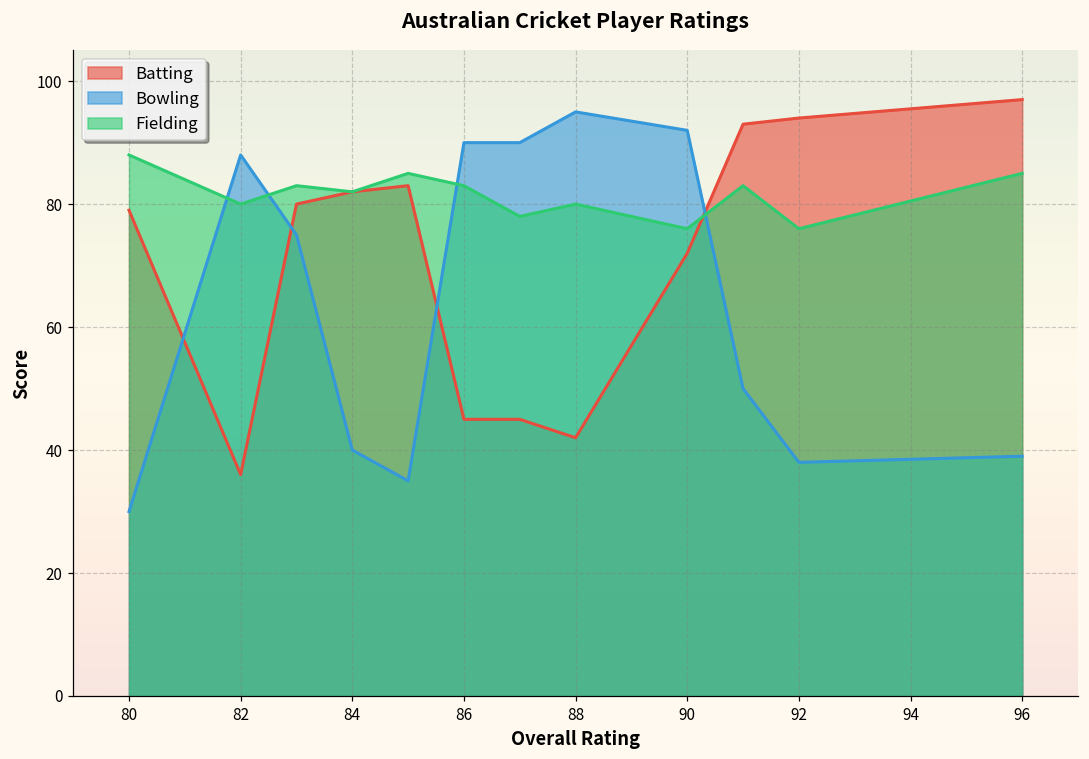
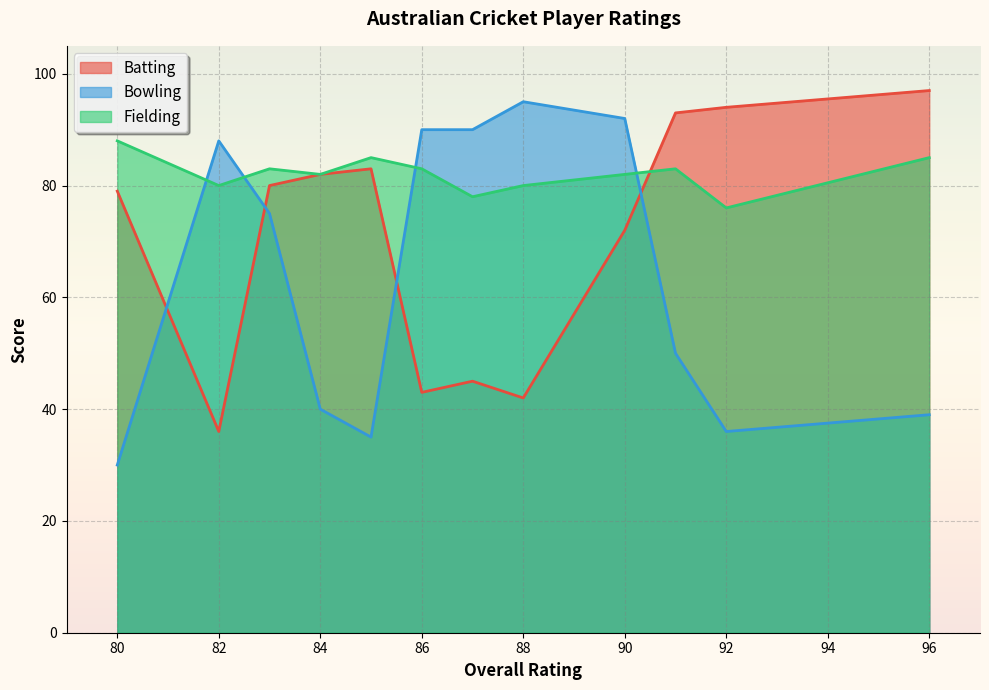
  {
    "Batting": {
      "80": 79,
      "82": 36,
-     "86": 45,
+     "86": 43,
      "88": 42,
      "90": 72,
      "92": 94,
      "96": 97
    },
    "Bowling": {
      "80": 30,
      "82": 88,
      "84": 40,
      "86": 90,
      "88": 95,
      "90": 92,
-     "92": 38,
+     "92": 36,
      "96": 39
    },
    "Fielding": {
      "80": 88,
      "82": 80,
      "86": 83,
      "88": 80,
-     "90": 76,
+     "90": 82,
      "92": 76,
      "96": 85
    }
  }
